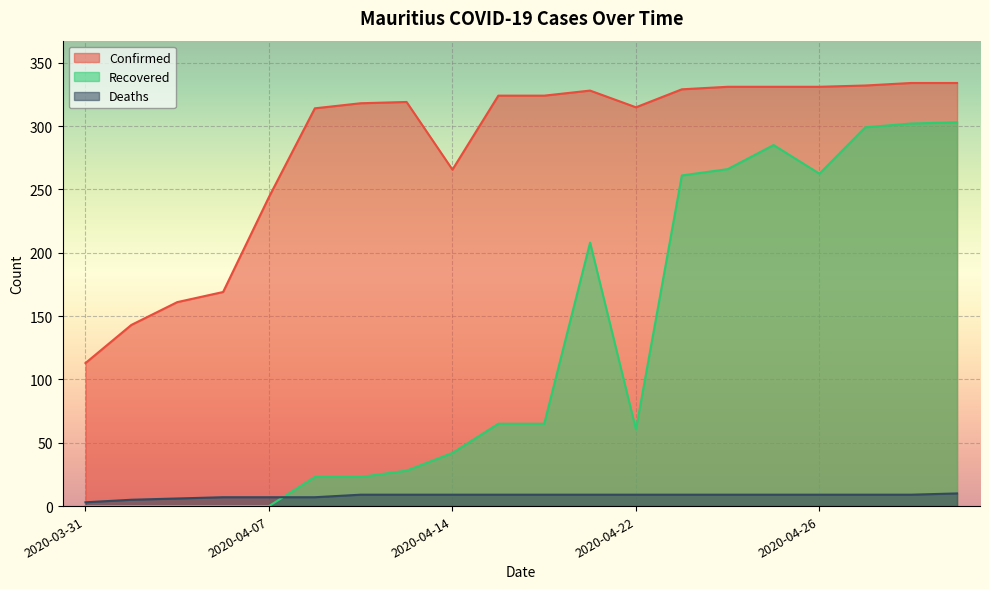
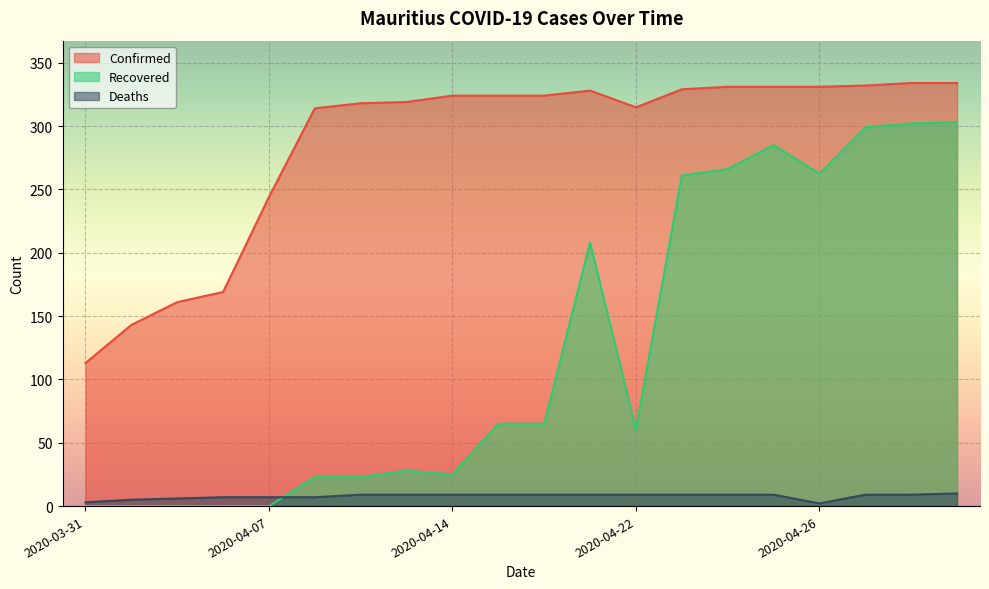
  {
    "Confirmed": {
      "2020-03-31": 113,
      "2020-04-07": 244,
-     "2020-04-14": 266,
+     "2020-04-14": 324,
      "2020-04-22": 315,
      "2020-04-26": 331
    },
    "Recovered": {
      "2020-03-31": 0,
      "2020-04-07": 0,
-     "2020-04-14": 42,
+     "2020-04-14": 25,
      "2020-04-22": 61,
      "2020-04-26": 262
    },
    "Deaths": {
      "2020-03-31": 3,
      "2020-04-07": 7,
      "2020-04-14": 9,
      "2020-04-22": 9,
-     "2020-04-26": 9
+     "2020-04-26": 2
    }
  }
